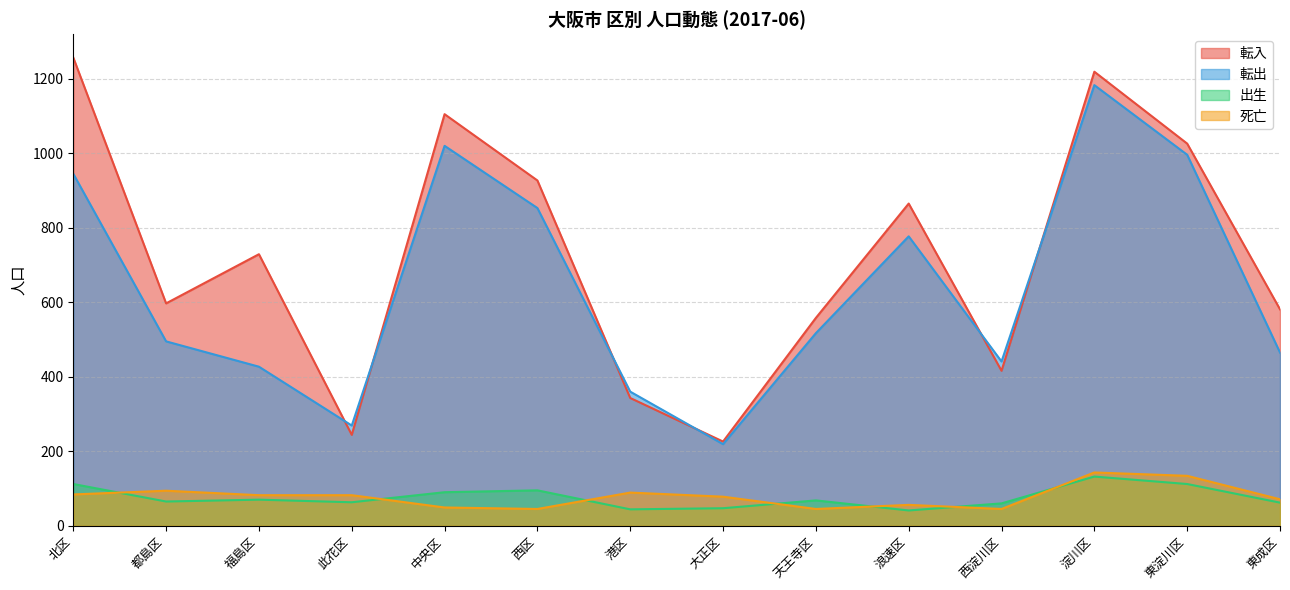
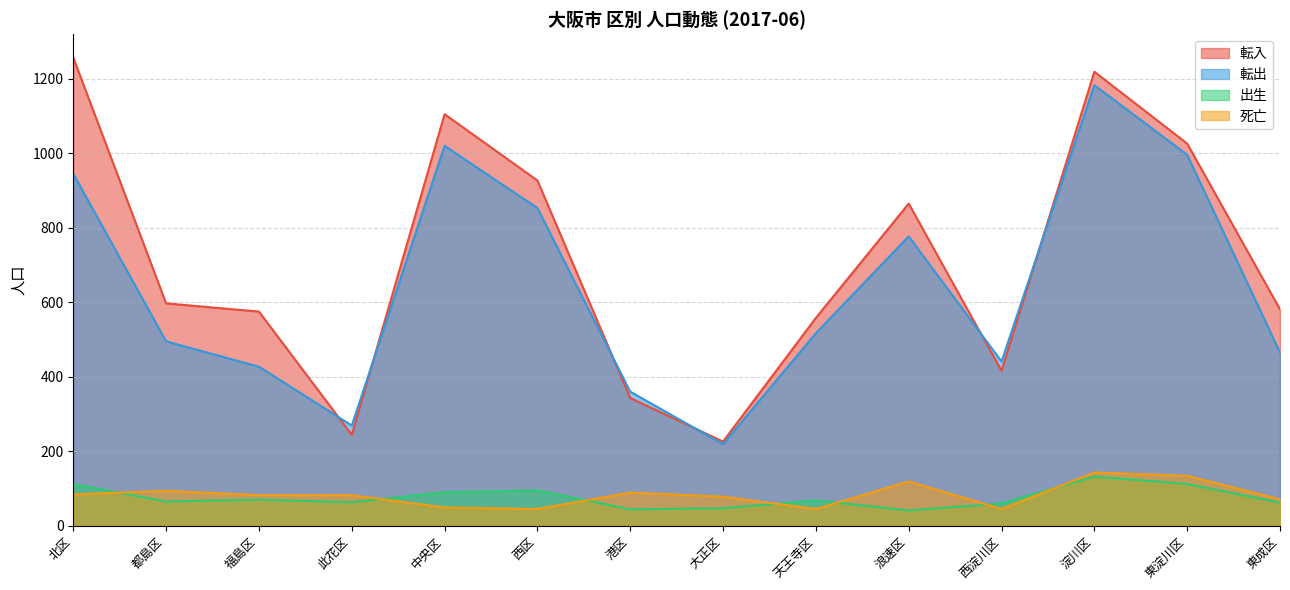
  {
    "転入": {
      "北区": 1260,
      "都島区": 600,
-     "福島区": 730,
+     "福島区": 580,
      "此花区": 240,
      "中央区": 1110,
      "西区": 930,
      "港区": 340,
      "大正区": 230,
      "天王寺区": 560,
      "浪速区": 870,
      "西淀川区": 420,
      "淀川区": 1220,
      "東淀川区": 1030,
      "東成区": 580
    },
    "転出": {
      "北区": 950,
      "都島区": 500,
      "福島区": 430,
      "此花区": 270,
      "中央区": 1020,
      "西区": 850,
      "港区": 360,
      "大正区": 220,
      "天王寺区": 520,
      "浪速区": 780,
      "西淀川区": 440,
      "淀川区": 1180,
      "東淀川区": 1000,
      "東成区": 470
    },
    "出生": {
      "北区": 110,
      "都島区": 70,
      "福島区": 70,
      "此花区": 60,
      "中央区": 90,
      "西区": 100,
      "港区": 40,
      "大正区": 50,
      "天王寺区": 70,
      "浪速区": 40,
      "西淀川区": 60,
      "淀川区": 130,
      "東淀川区": 110,
      "東成区": 60
    },
    "死亡": {
      "北区": 80,
      "都島区": 90,
      "福島区": 80,
      "此花区": 80,
      "中央区": 50,
      "西区": 50,
      "港区": 90,
      "大正区": 80,
      "天王寺区": 50,
-     "浪速区": 60,
+     "浪速区": 120,
      "西淀川区": 50,
      "淀川区": 140,
      "東淀川区": 130,
      "東成区": 70
    }
  }
